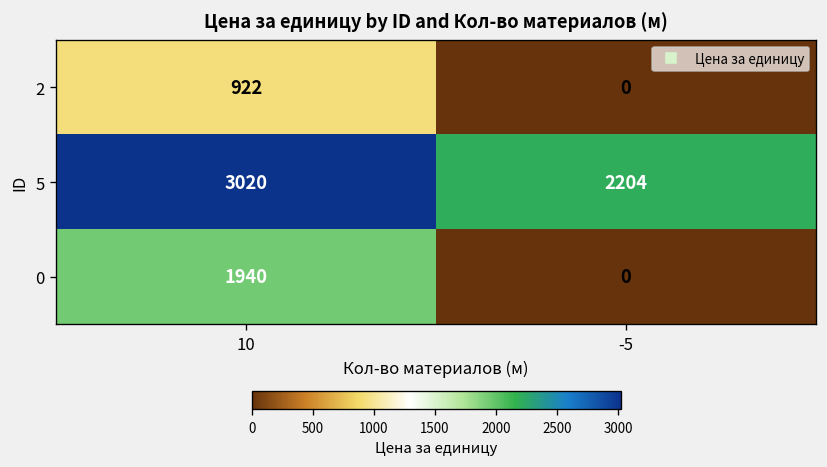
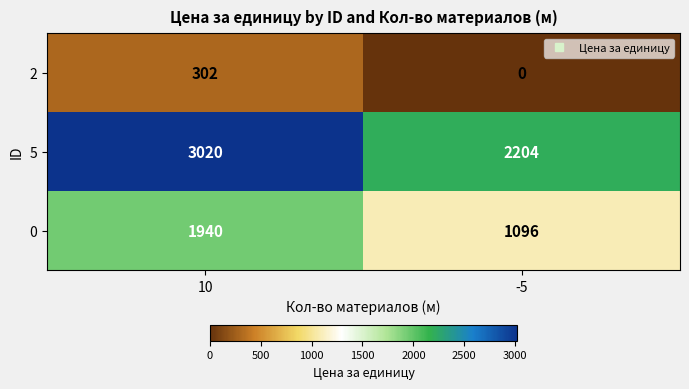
  {
    "2": {
-     "10": 922,
+     "10": 302,
      "-5": 0
    },
    "5": {
      "10": 3020,
      "-5": 2204
    },
    "0": {
      "10": 1940,
-     "-5": 0
+     "-5": 1096
    }
  }
